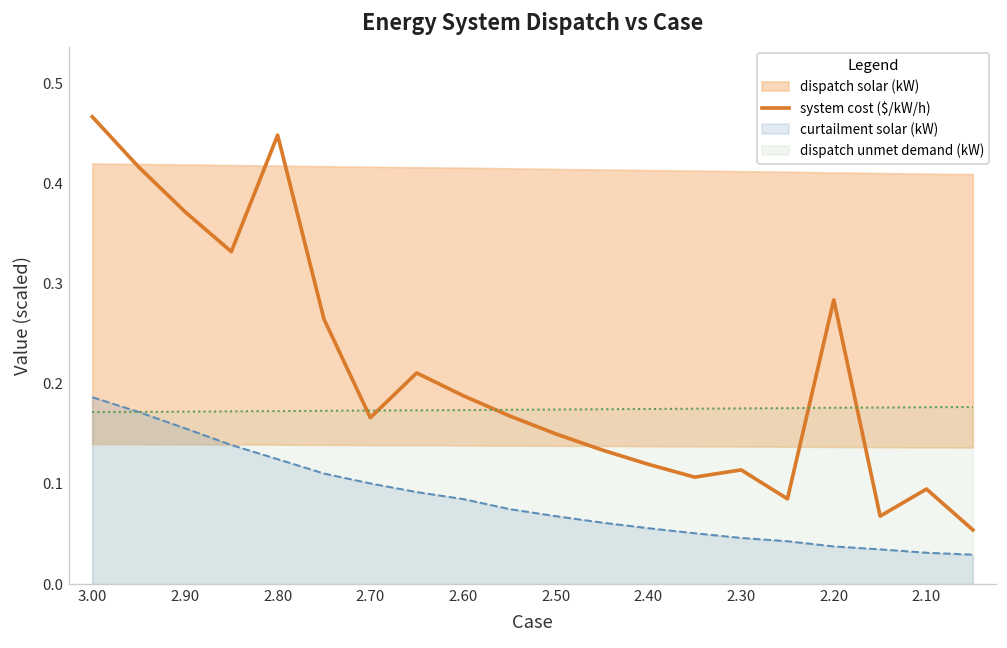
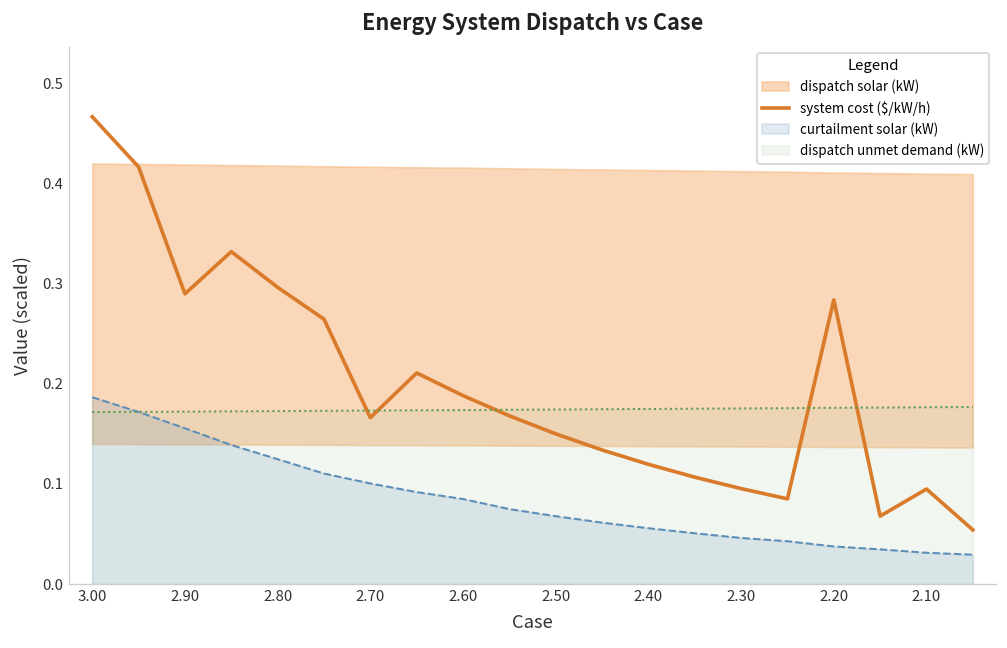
  {
    "system cost ($/kW/h)": {
      "3.00": 0.47,
-     "2.90": 0.37,
-     "2.80": 0.45,
+     "2.90": 0.29,
+     "2.80": 0.30,
      "2.70": 0.17,
      "2.60": 0.19,
      "2.50": 0.15,
      "2.40": 0.12,
-     "2.30": 0.11,
+     "2.30": 0.10,
      "2.20": 0.28,
      "2.10": 0.09
    }
  }
